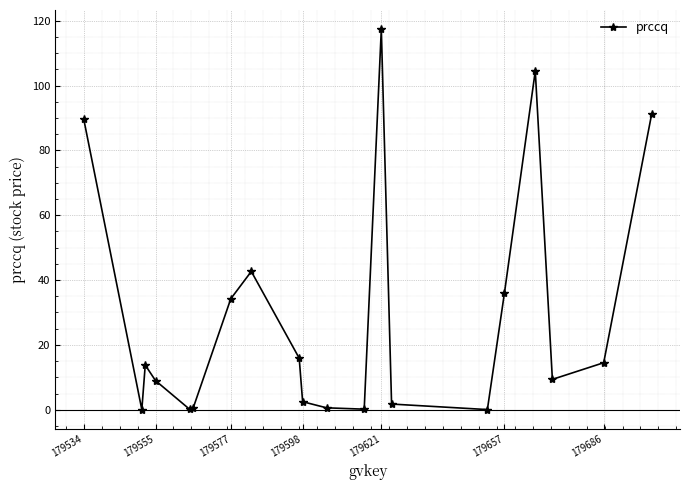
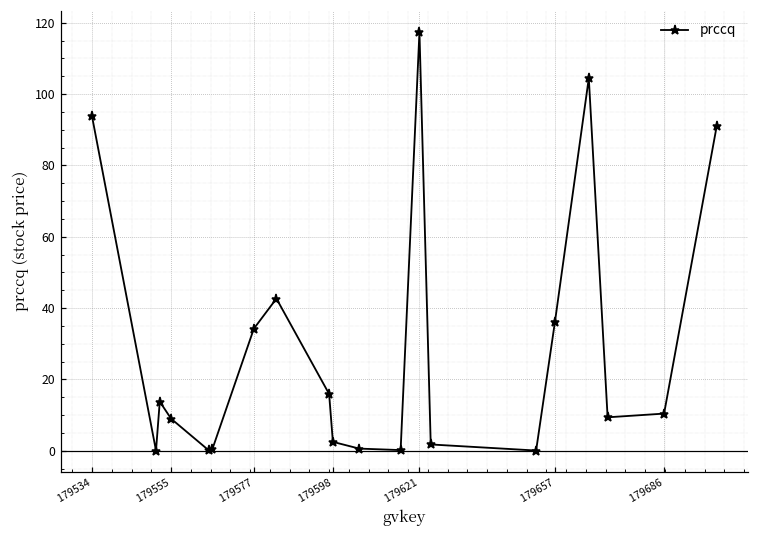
  {
-   "179534": 90,
+   "179534": 94,
    "179555": 9,
    "179577": 34,
    "179598": 2,
    "179621": 117,
    "179657": 36,
-   "179686": 15
+   "179686": 10
  }
